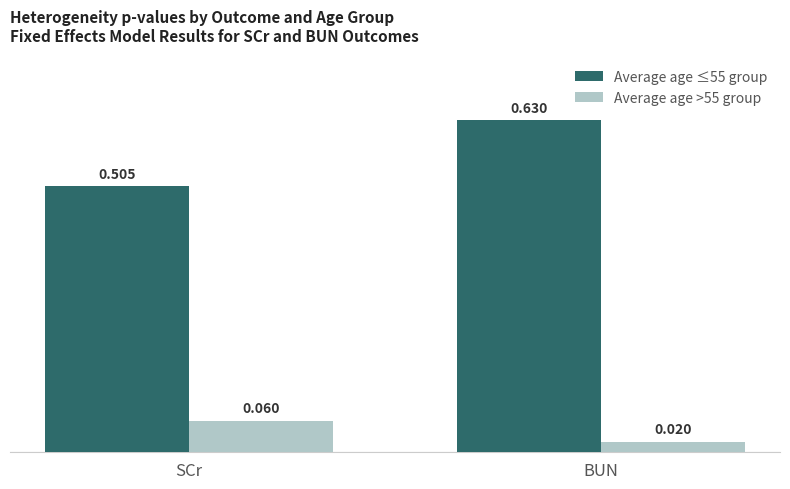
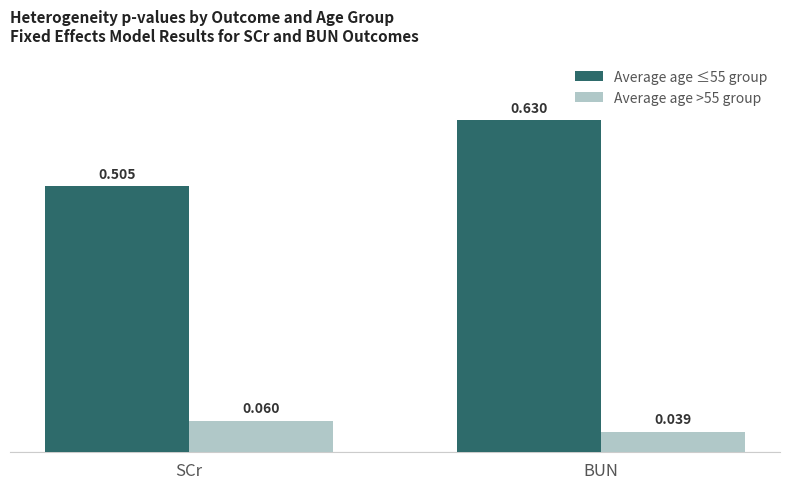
  {
    "Average age ≤55 group": {
      "SCr": 0.505,
      "BUN": 0.630
    },
    "Average age >55 group": {
      "SCr": 0.060,
-     "BUN": 0.020
+     "BUN": 0.039
    }
  }
